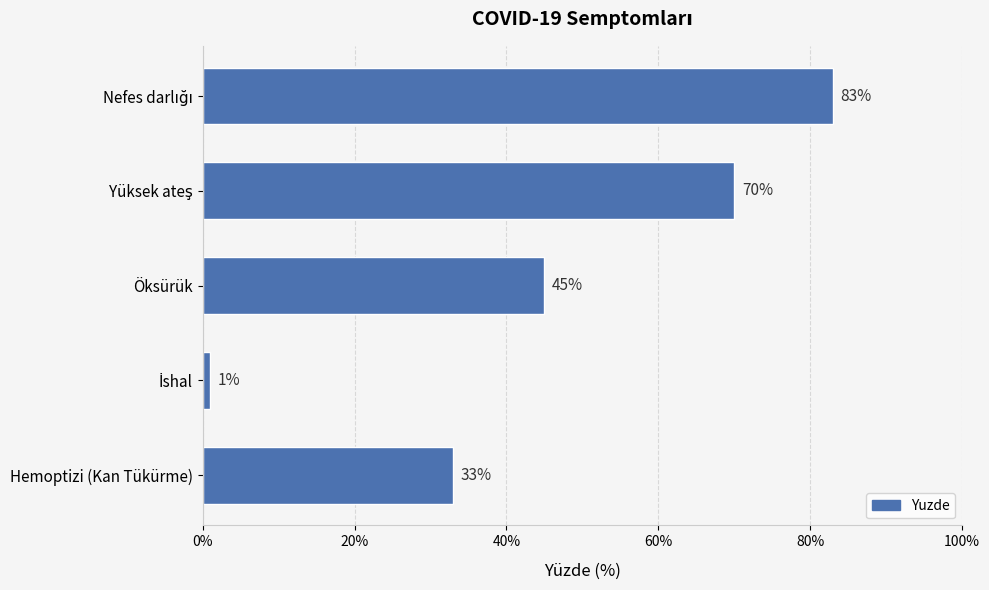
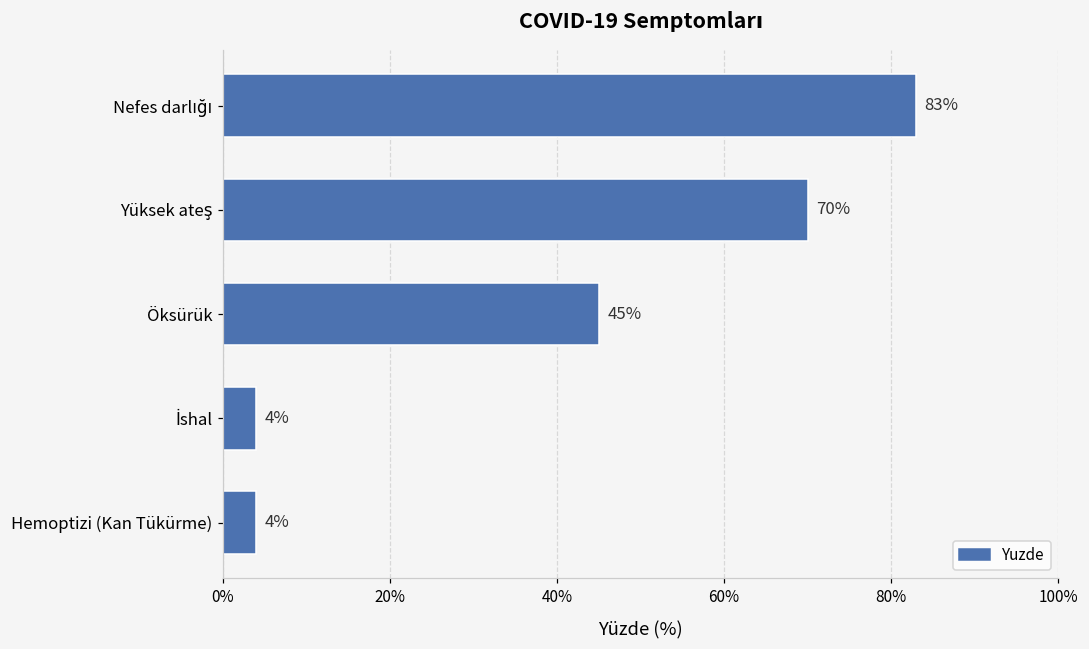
  {
    "Nefes darlığı": "83%",
    "Yüksek ateş": "70%",
    "Öksürük": "45%",
-   "İshal": "1%",
-   "Hemoptizi (Kan Tükürme)": "33%"
+   "İshal": "4%",
+   "Hemoptizi (Kan Tükürme)": "4%"
  }
